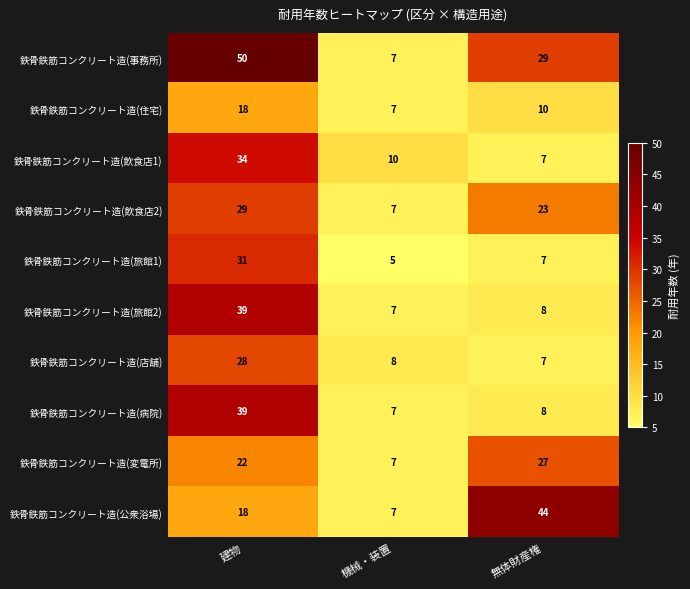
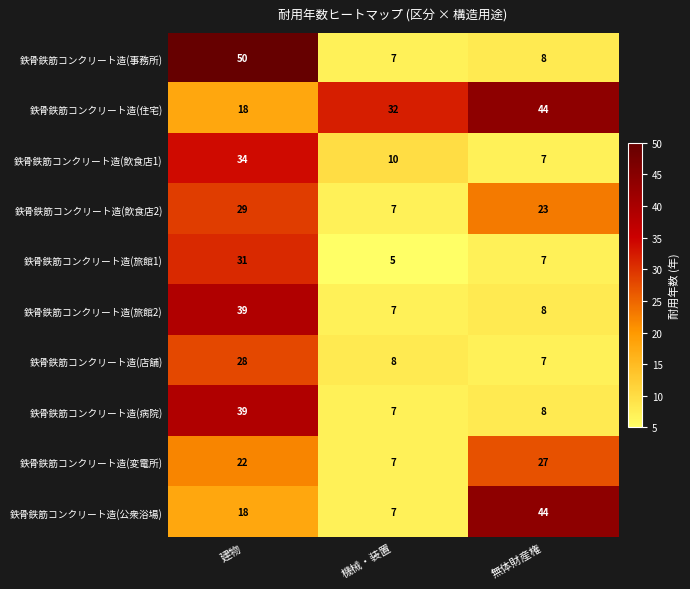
  {
    "鉄骨鉄筋コンクリート造(事務所)": {
      "建物": 50,
      "機械・装置": 7,
-     "無体財産権": 29
+     "無体財産権": 8
    },
    "鉄骨鉄筋コンクリート造(住宅)": {
      "建物": 18,
-     "機械・装置": 7,
-     "無体財産権": 10
+     "機械・装置": 32,
+     "無体財産権": 44
    },
    "鉄骨鉄筋コンクリート造(飲食店1)": {
      "建物": 34,
      "機械・装置": 10,
      "無体財産権": 7
    },
    "鉄骨鉄筋コンクリート造(飲食店2)": {
      "建物": 29,
      "機械・装置": 7,
      "無体財産権": 23
    },
    "鉄骨鉄筋コンクリート造(旅館1)": {
      "建物": 31,
      "機械・装置": 5,
      "無体財産権": 7
    },
    "鉄骨鉄筋コンクリート造(旅館2)": {
      "建物": 39,
      "機械・装置": 7,
      "無体財産権": 8
    },
    "鉄骨鉄筋コンクリート造(店舗)": {
      "建物": 28,
      "機械・装置": 8,
      "無体財産権": 7
    },
    "鉄骨鉄筋コンクリート造(病院)": {
      "建物": 39,
      "機械・装置": 7,
      "無体財産権": 8
    },
    "鉄骨鉄筋コンクリート造(変電所)": {
      "建物": 22,
      "機械・装置": 7,
      "無体財産権": 27
    },
    "鉄骨鉄筋コンクリート造(公衆浴場)": {
      "建物": 18,
      "機械・装置": 7,
      "無体財産権": 44
    }
  }
